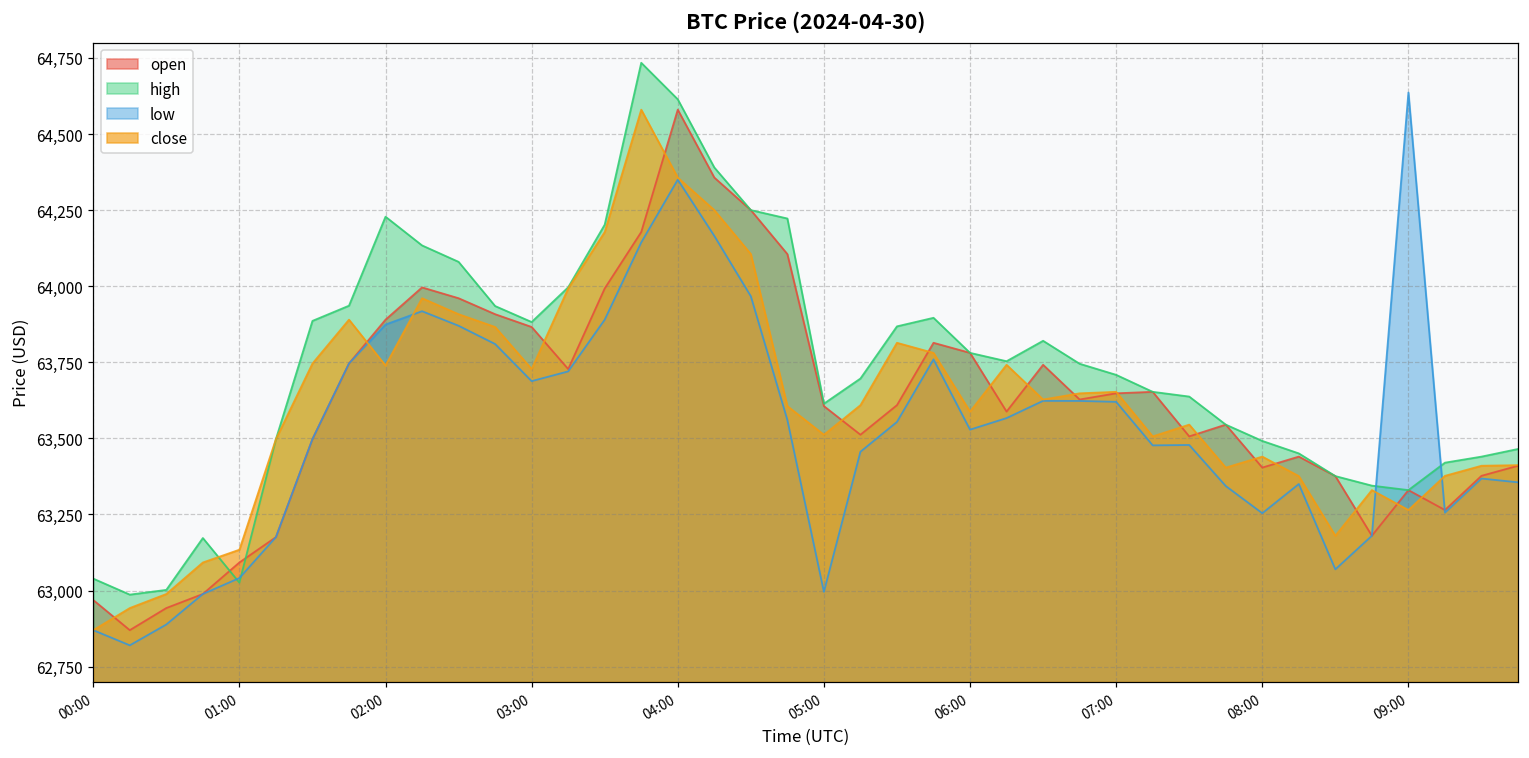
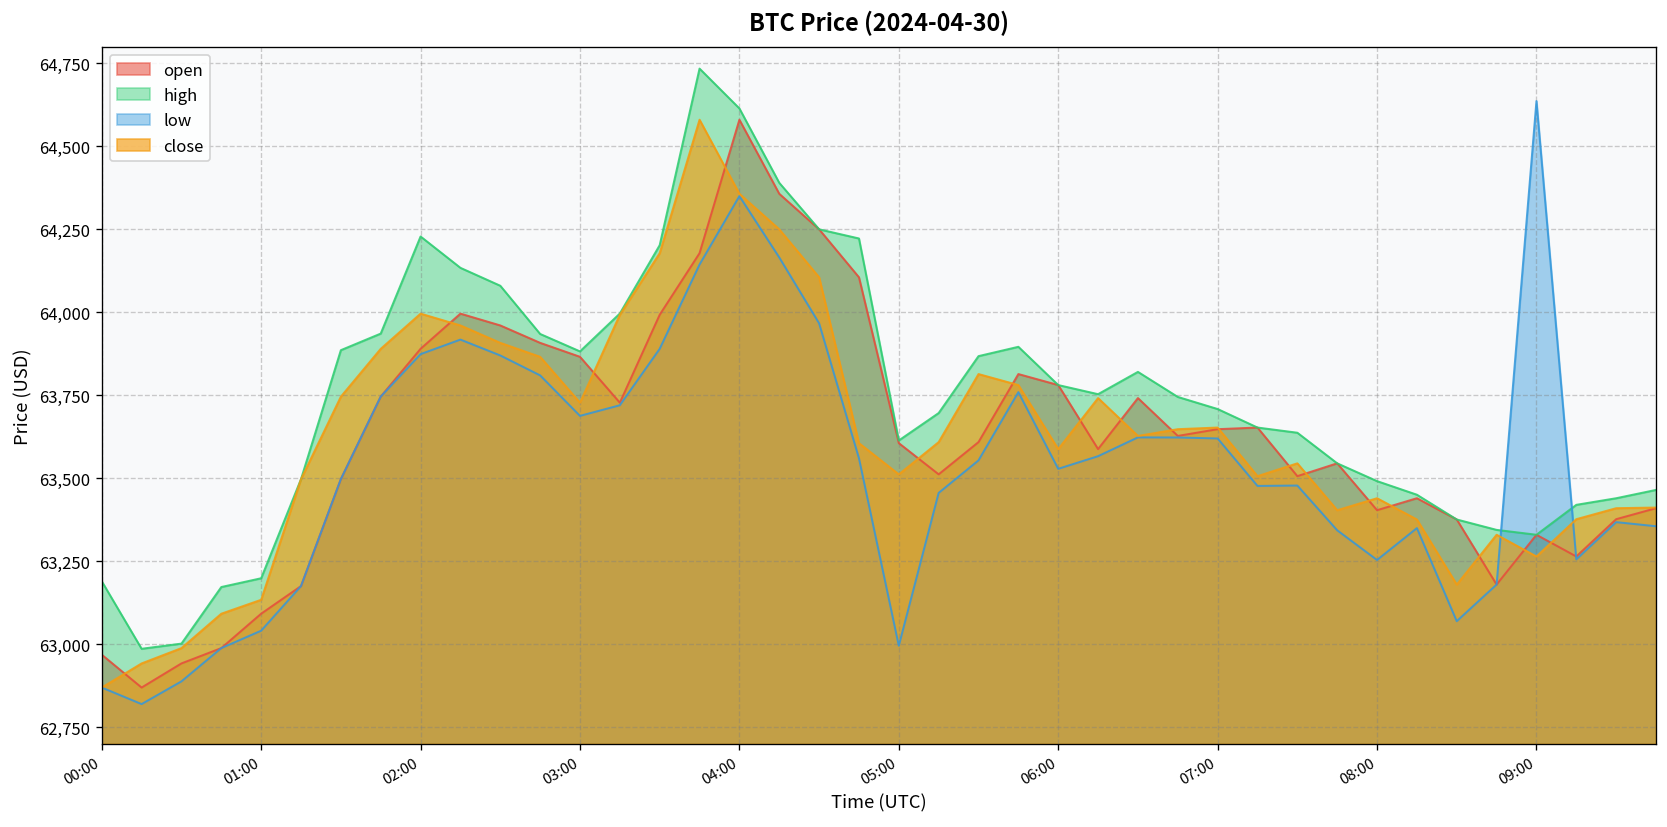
  {
    "open": {
      "00:00": "62,970",
      "01:00": "63,090",
      "02:00": "63,890",
      "03:00": "63,870",
      "04:00": "64,580",
      "08:00": "63,400"
    },
    "high": {
-     "00:00": "63,040",
-     "01:00": "63,030",
+     "00:00": "63,190",
+     "01:00": "63,200",
      "02:00": "64,230",
      "03:00": "63,880",
      "04:00": "64,610",
      "07:00": "63,710",
      "08:00": "63,490"
    },
    "low": {
      "01:00": "63,040",
      "02:00": "63,870",
      "03:00": "63,690",
      "05:00": "63,000",
      "06:00": "63,530",
      "07:00": "63,620",
      "08:00": "63,250",
      "09:00": "64,640"
    },
    "close": {
      "01:00": "63,130",
-     "02:00": "63,740",
+     "02:00": "64,000",
      "03:00": "63,730",
      "05:00": "63,510",
      "06:00": "63,590",
      "08:00": "63,440",
      "09:00": "63,260"
    }
  }
